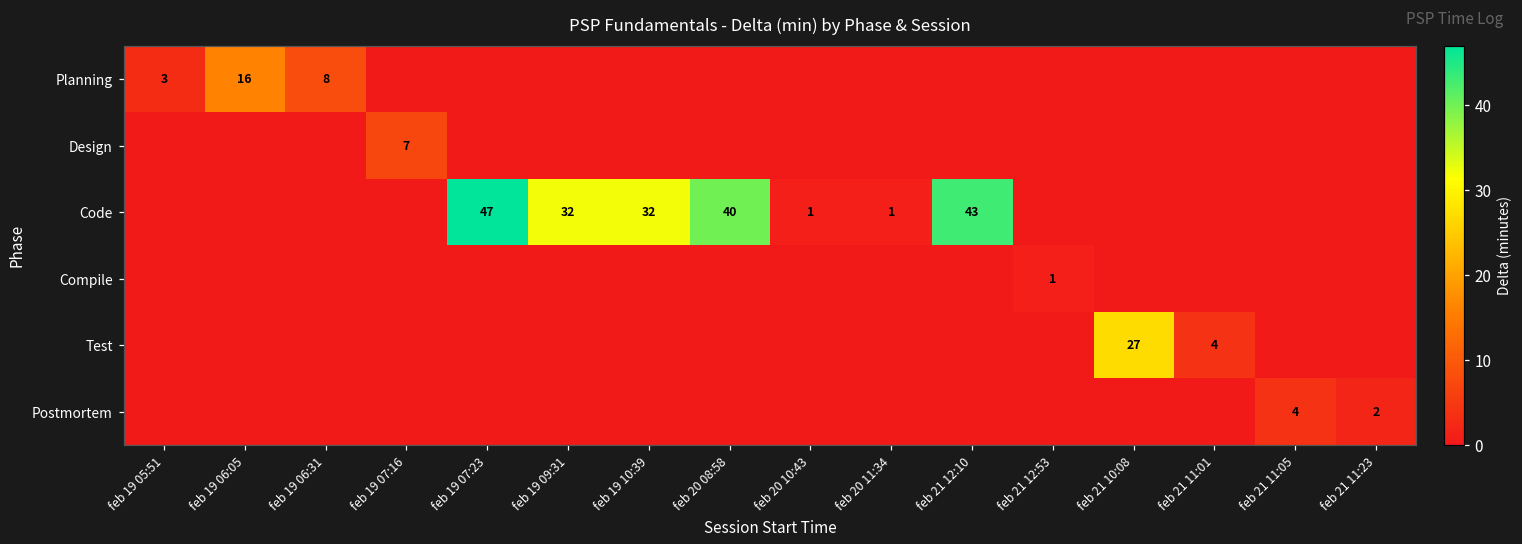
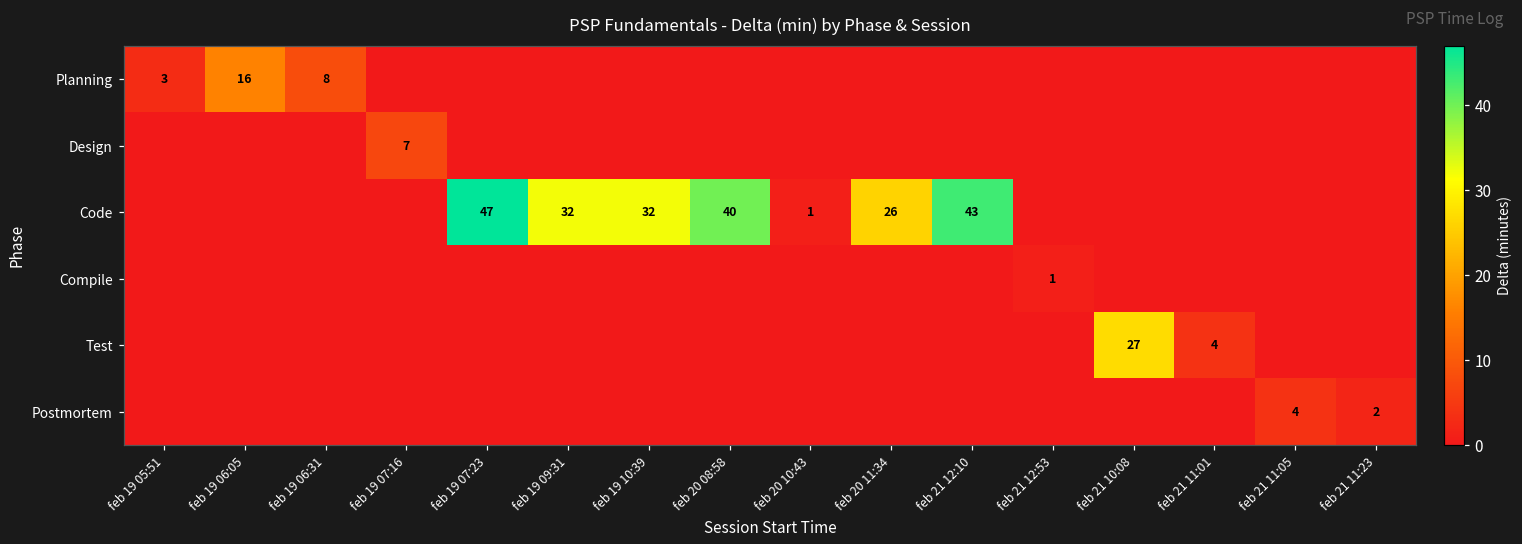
  {
    "Planning": {
      "feb 19 05:51": 3,
      "feb 19 06:05": 16,
      "feb 19 06:31": 8
    },
    "Design": {
      "feb 19 07:16": 7
    },
    "Code": {
      "feb 19 07:23": 47,
      "feb 19 09:31": 32,
      "feb 19 10:39": 32,
      "feb 20 08:58": 40,
      "feb 20 10:43": 1,
-     "feb 20 11:34": 1,
+     "feb 20 11:34": 26,
      "feb 21 12:10": 43
    },
    "Compile": {
      "feb 21 12:53": 1
    },
    "Test": {
      "feb 21 10:08": 27,
      "feb 21 11:01": 4
    },
    "Postmortem": {
      "feb 21 11:05": 4,
      "feb 21 11:23": 2
    }
  }
